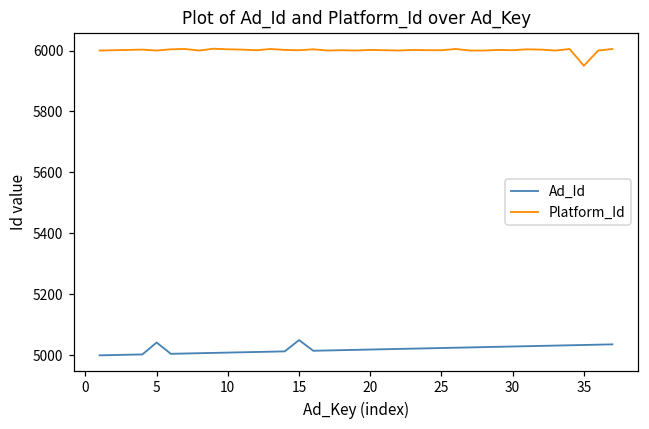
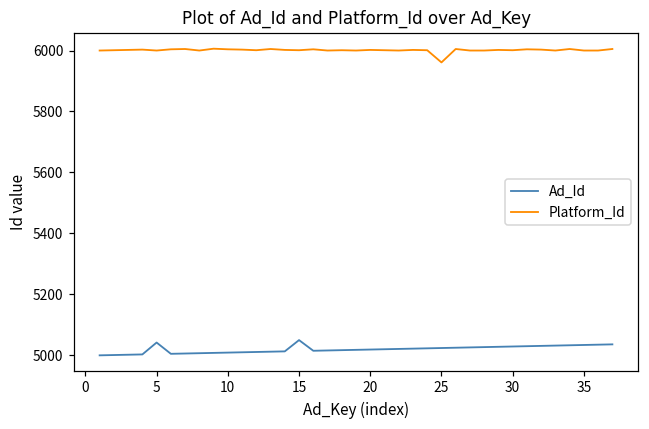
  {
    "Ad_Id": {
      "5": 5040,
      "10": 5010,
      "15": 5050,
      "20": 5020,
      "25": 5020,
      "30": 5030,
      "35": 5030
    },
    "Platform_Id": {
      "5": 6000,
      "10": 6000,
      "15": 6000,
      "20": 6000,
-     "25": 6000,
+     "25": 5960,
      "30": 6000,
-     "35": 5950
+     "35": 6000
    }
  }
